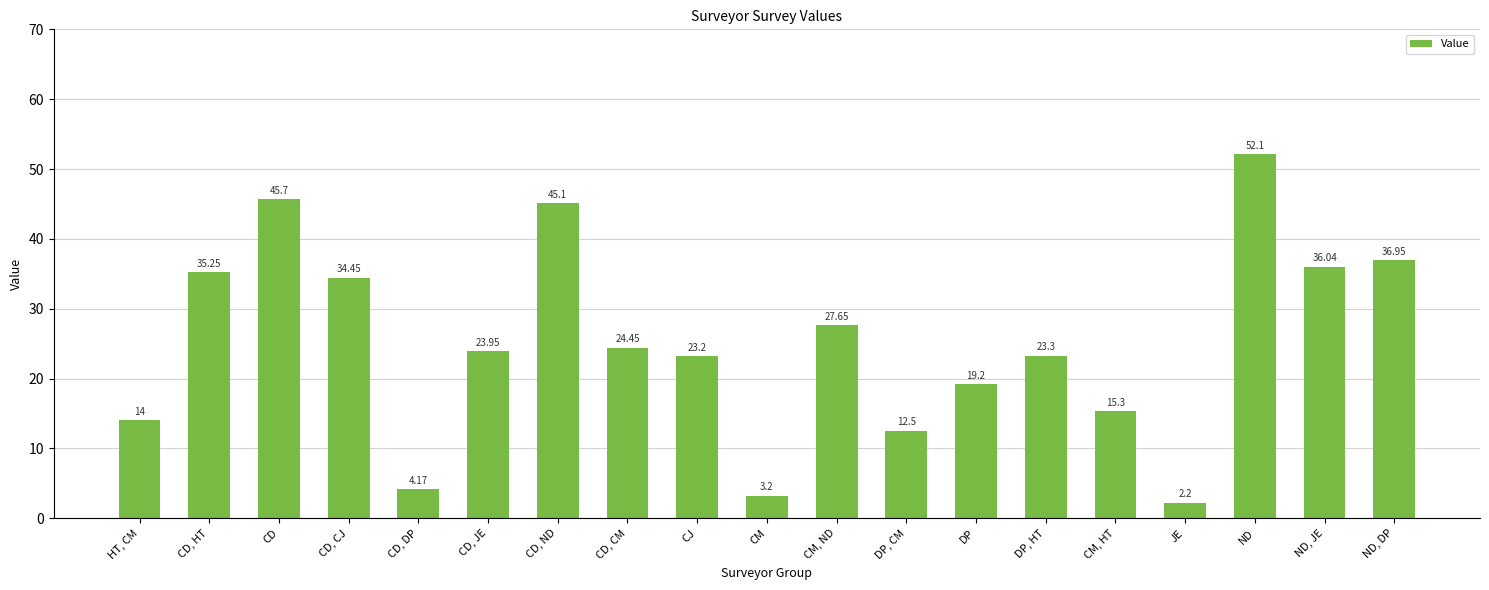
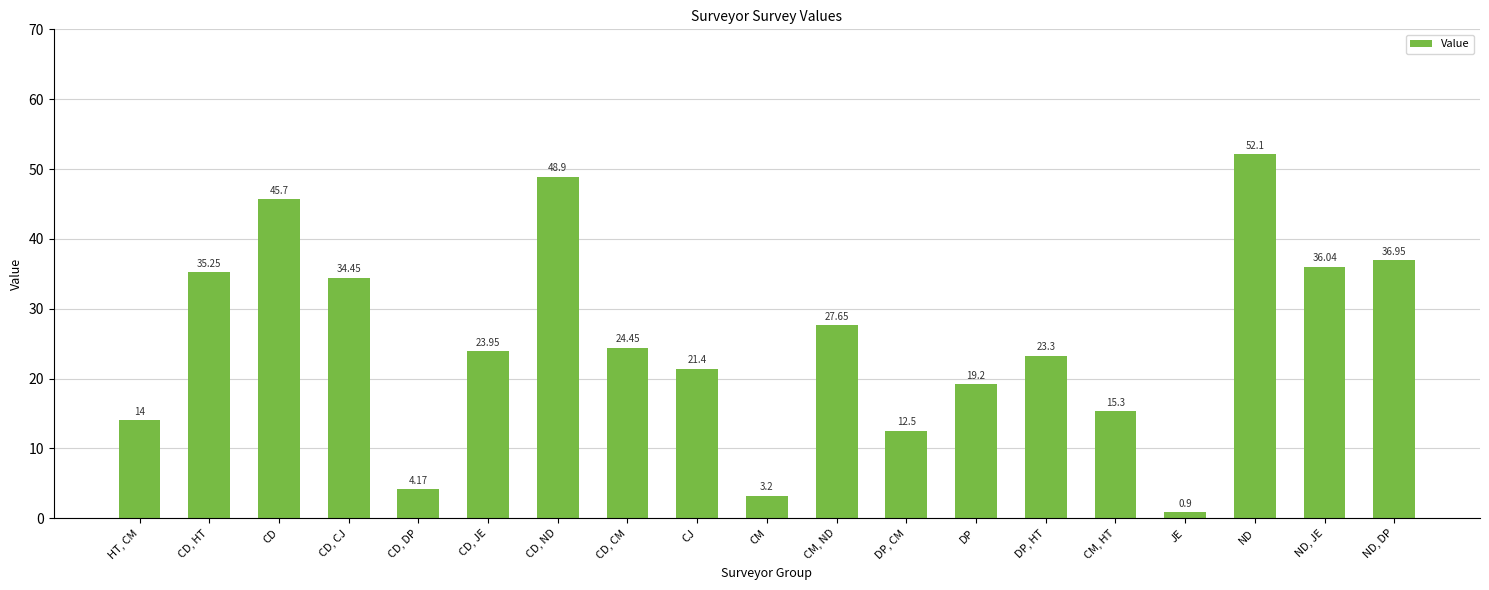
  {
    "HT, CM": 14,
    "CD, HT": 35.25,
    "CD": 45.7,
    "CD, CJ": 34.45,
    "CD, DP": 4.17,
    "CD, JE": 23.95,
-   "CD, ND": 45.1,
+   "CD, ND": 48.9,
    "CD, CM": 24.45,
-   "CJ": 23.2,
+   "CJ": 21.4,
    "CM": 3.2,
    "CM, ND": 27.65,
    "DP, CM": 12.5,
    "DP": 19.2,
    "DP, HT": 23.3,
    "CM, HT": 15.3,
-   "JE": 2.2,
+   "JE": 0.9,
    "ND": 52.1,
    "ND, JE": 36.04,
    "ND, DP": 36.95
  }
